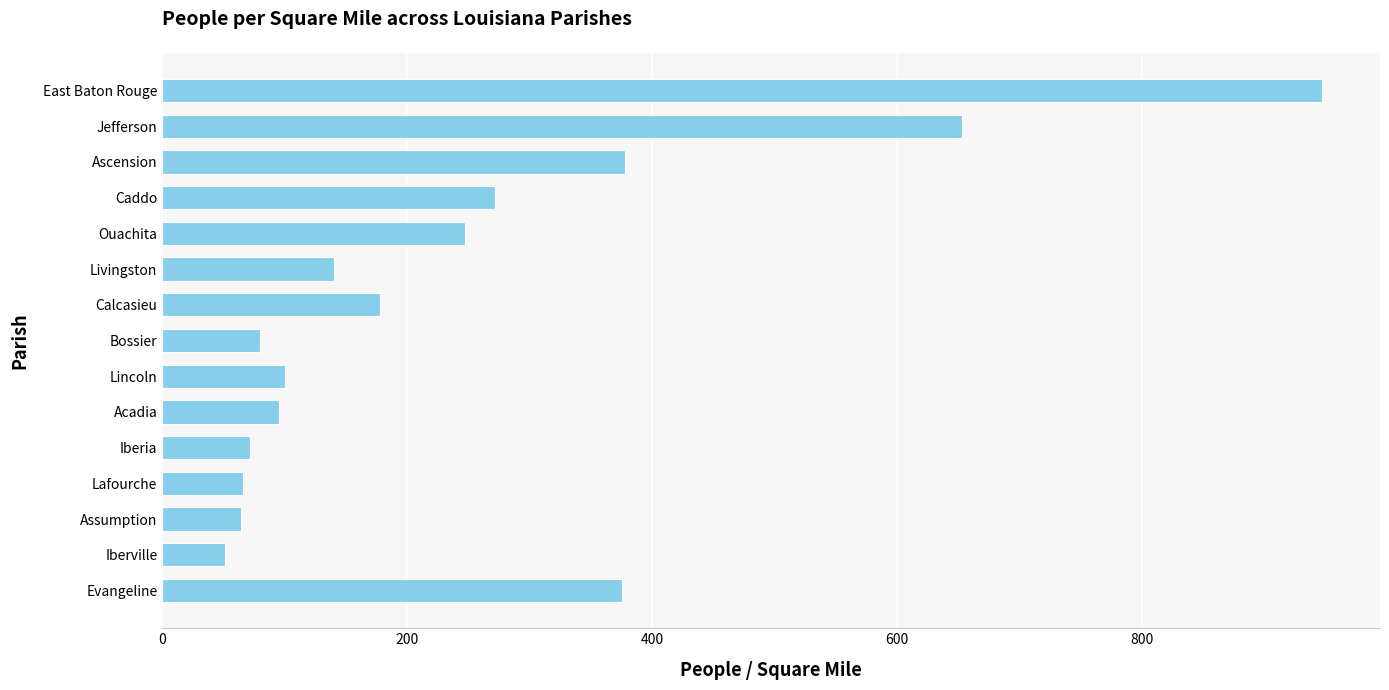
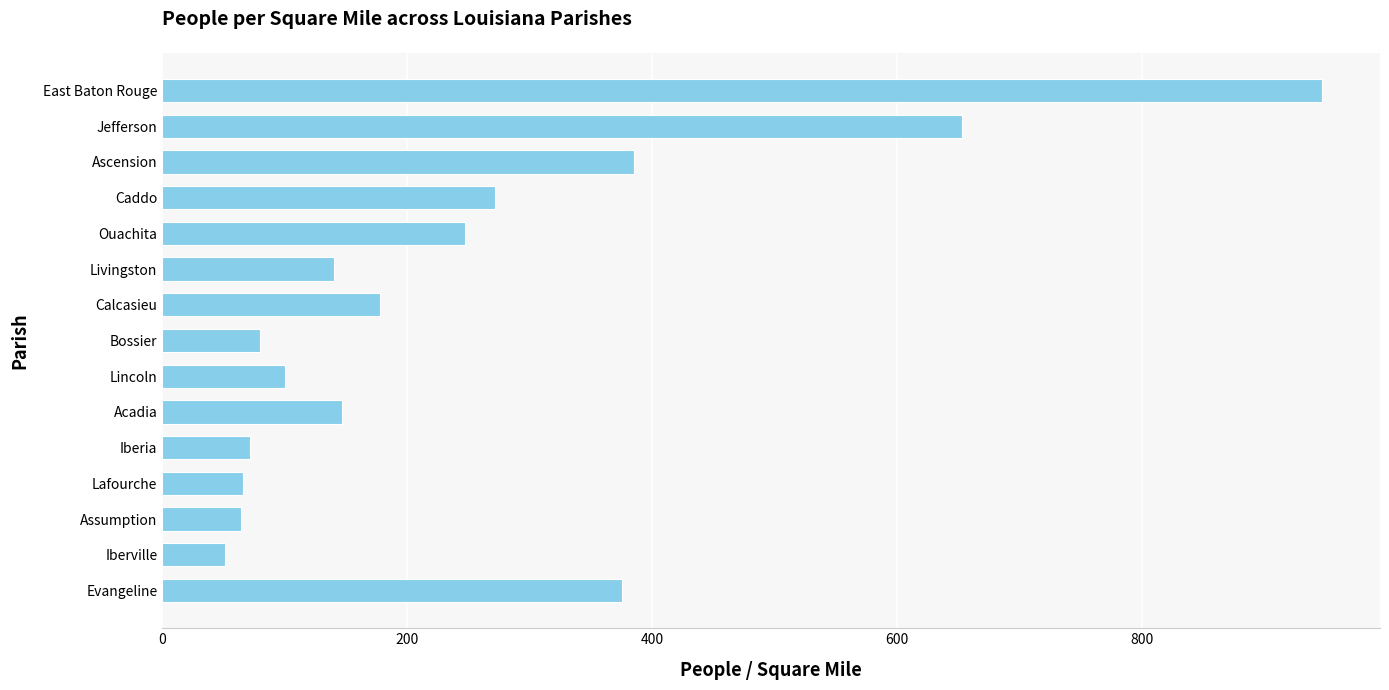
  {
    "East Baton Rouge": 947,
    "Jefferson": 653,
-   "Ascension": 378,
+   "Ascension": 385,
    "Caddo": 272,
    "Ouachita": 247,
    "Livingston": 140,
    "Calcasieu": 178,
    "Bossier": 80,
    "Lincoln": 100,
-   "Acadia": 95,
+   "Acadia": 147,
    "Iberia": 72,
    "Lafourche": 66,
    "Assumption": 64,
    "Iberville": 51,
    "Evangeline": 375
  }
